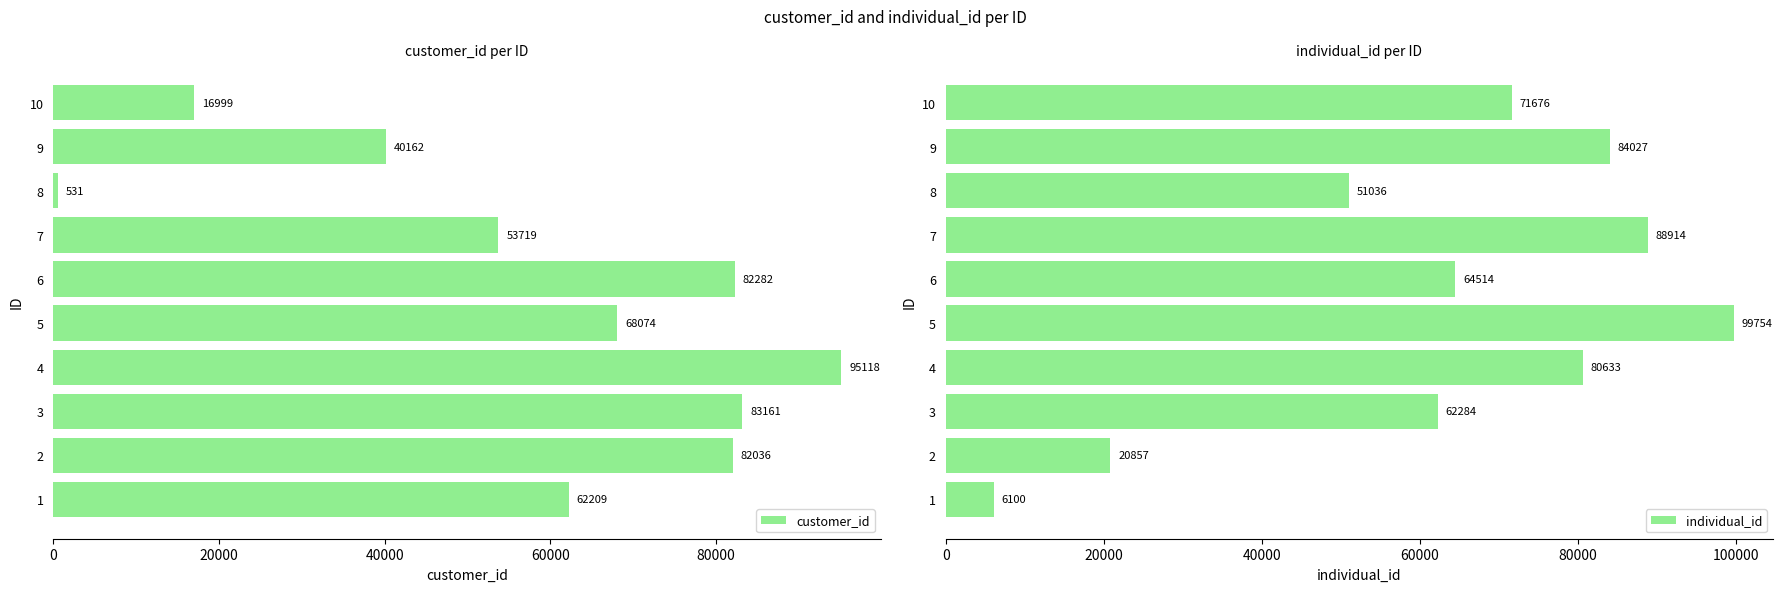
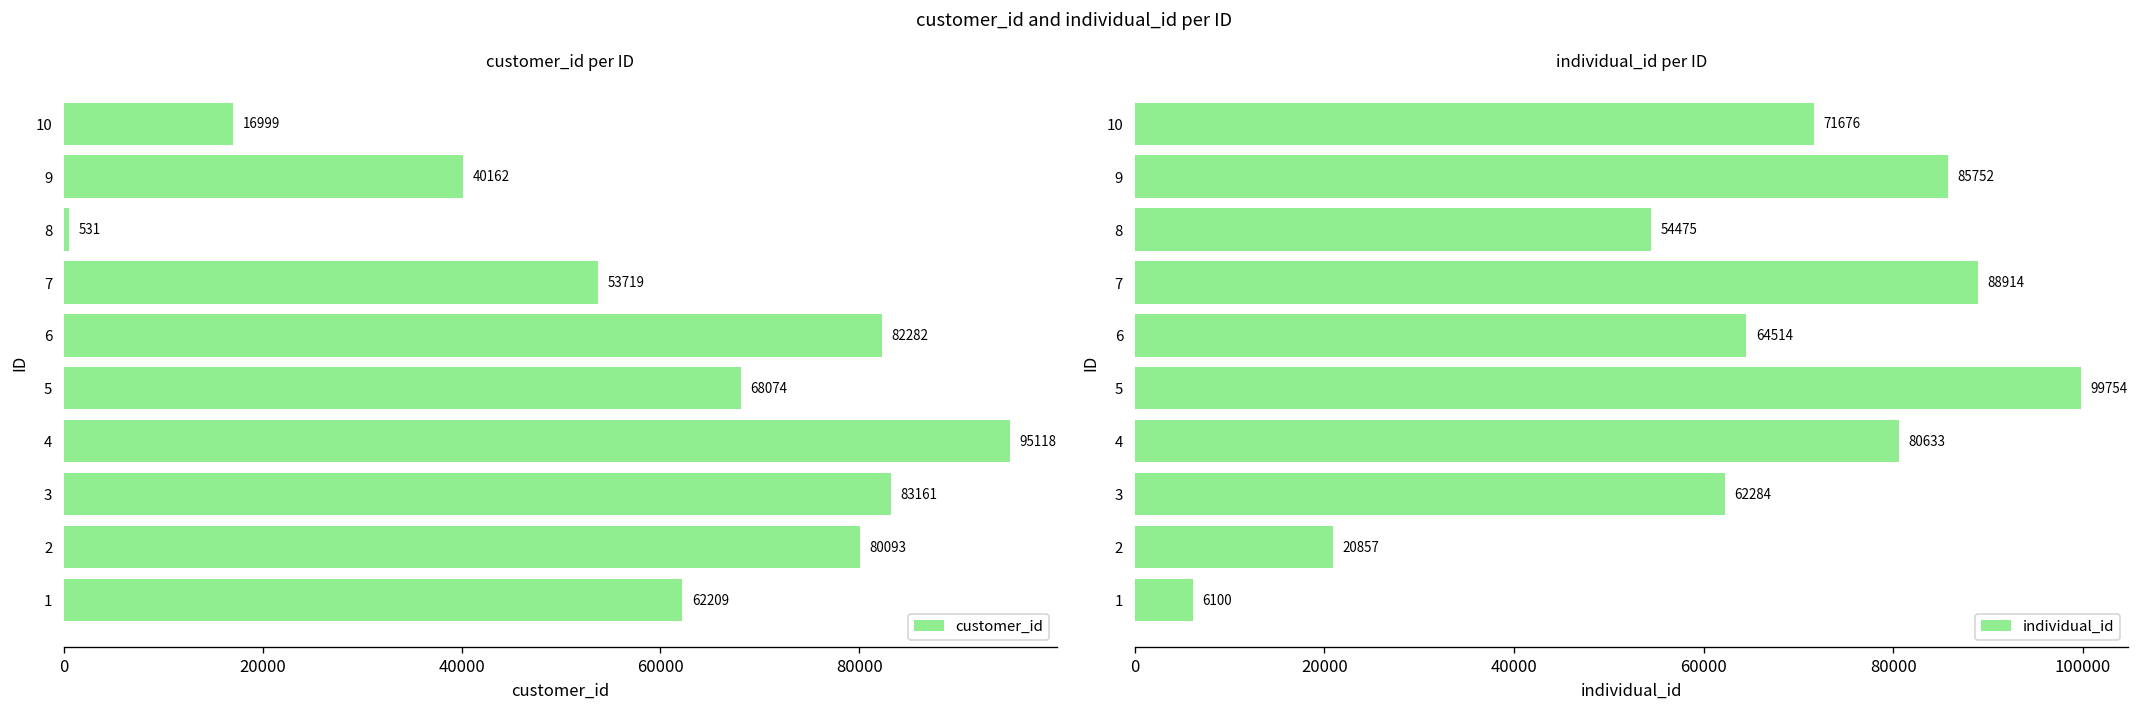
  {
    "customer_id per ID": {
      "10": 16999,
      "9": 40162,
      "8": 531,
      "7": 53719,
      "6": 82282,
      "5": 68074,
      "4": 95118,
      "3": 83161,
-     "2": 82036,
+     "2": 80093,
      "1": 62209
    },
    "individual_id per ID": {
      "10": 71676,
-     "9": 84027,
-     "8": 51036,
+     "9": 85752,
+     "8": 54475,
      "7": 88914,
      "6": 64514,
      "5": 99754,
      "4": 80633,
      "3": 62284,
      "2": 20857,
      "1": 6100
    }
  }
